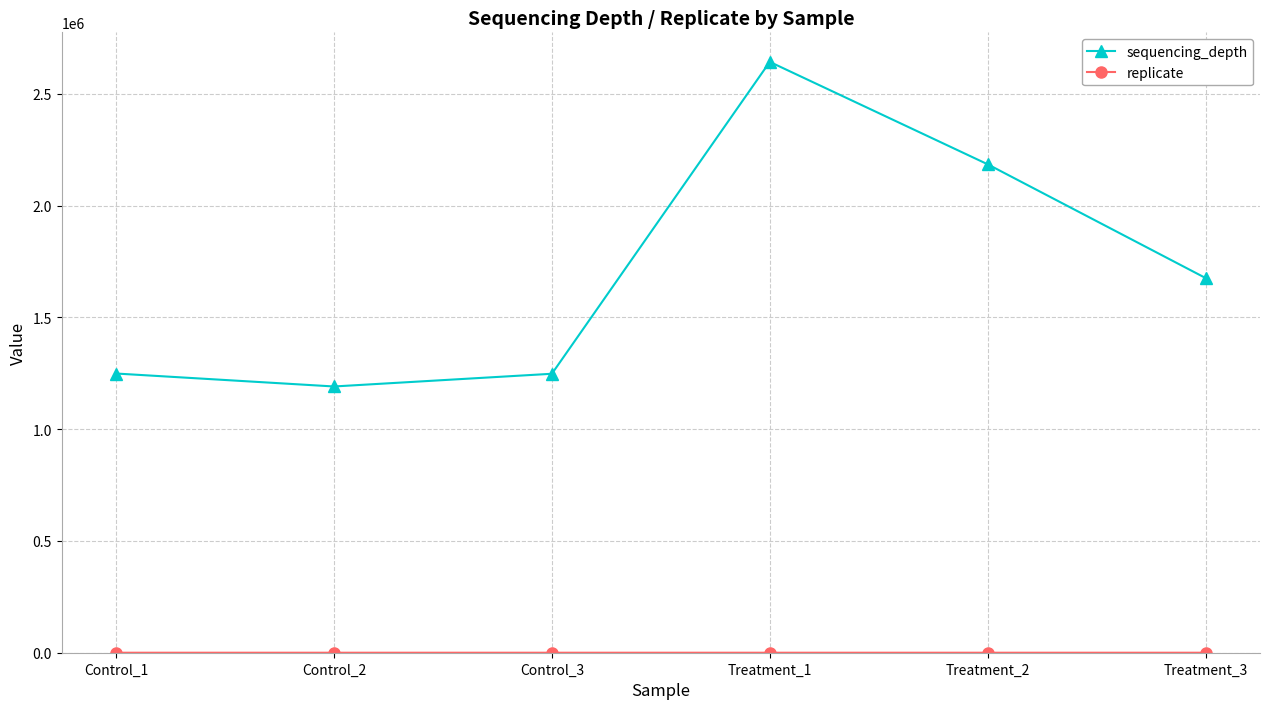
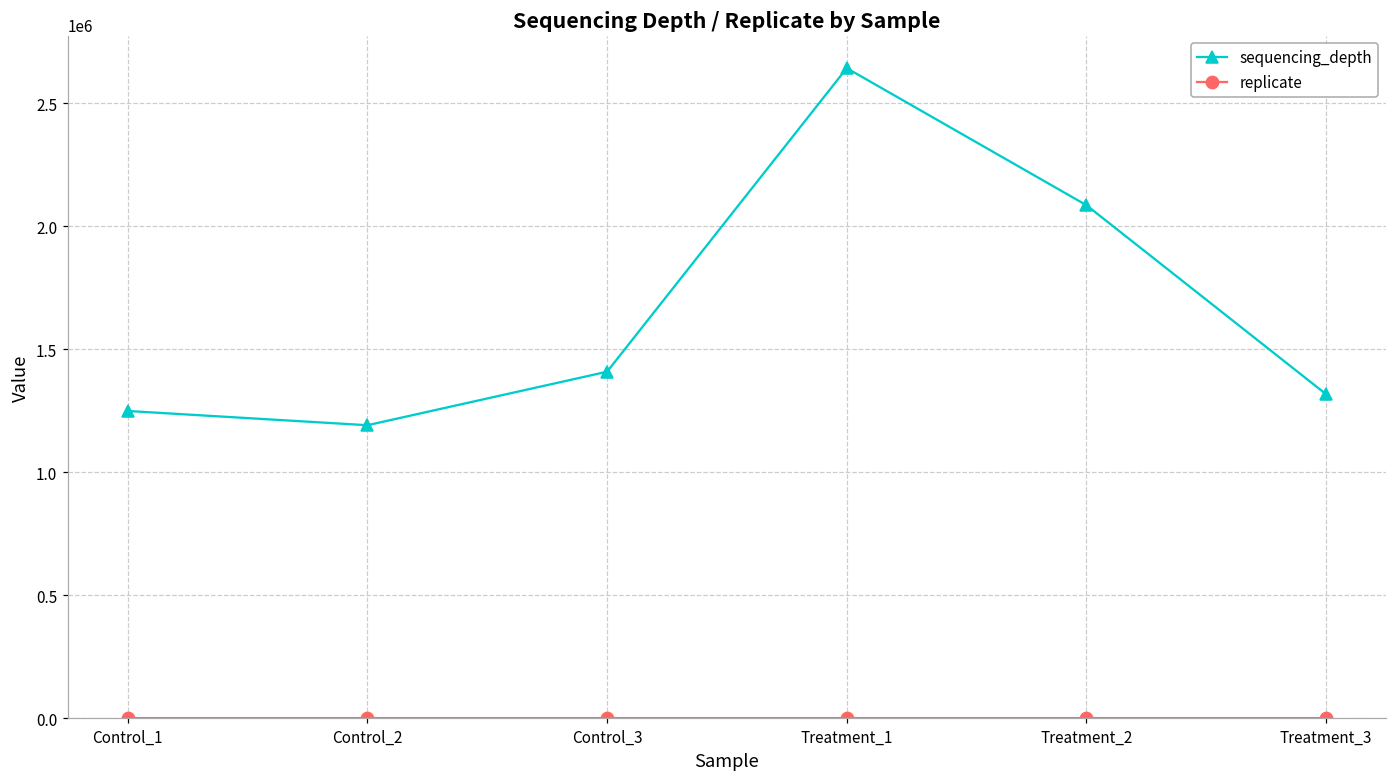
  {
    "sequencing_depth": {
      "Control_1": 1250000,
      "Control_2": 1190000,
-     "Control_3": 1250000,
+     "Control_3": 1410000,
      "Treatment_1": 2640000,
-     "Treatment_2": 2190000,
-     "Treatment_3": 1680000
+     "Treatment_2": 2090000,
+     "Treatment_3": 1320000
    },
    "replicate": {
      "Control_1": 0,
      "Control_2": 0,
      "Control_3": 0,
      "Treatment_1": 0,
      "Treatment_2": 0,
      "Treatment_3": 0
    }
  }
